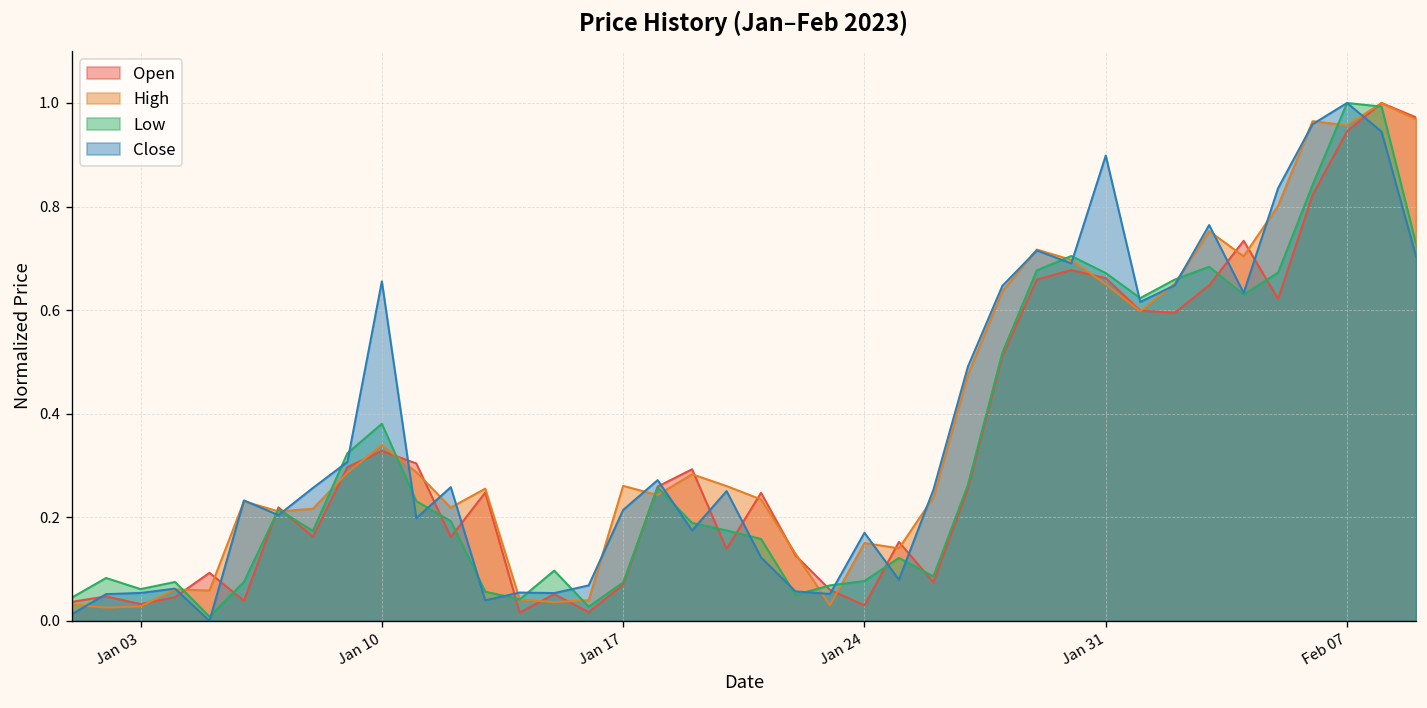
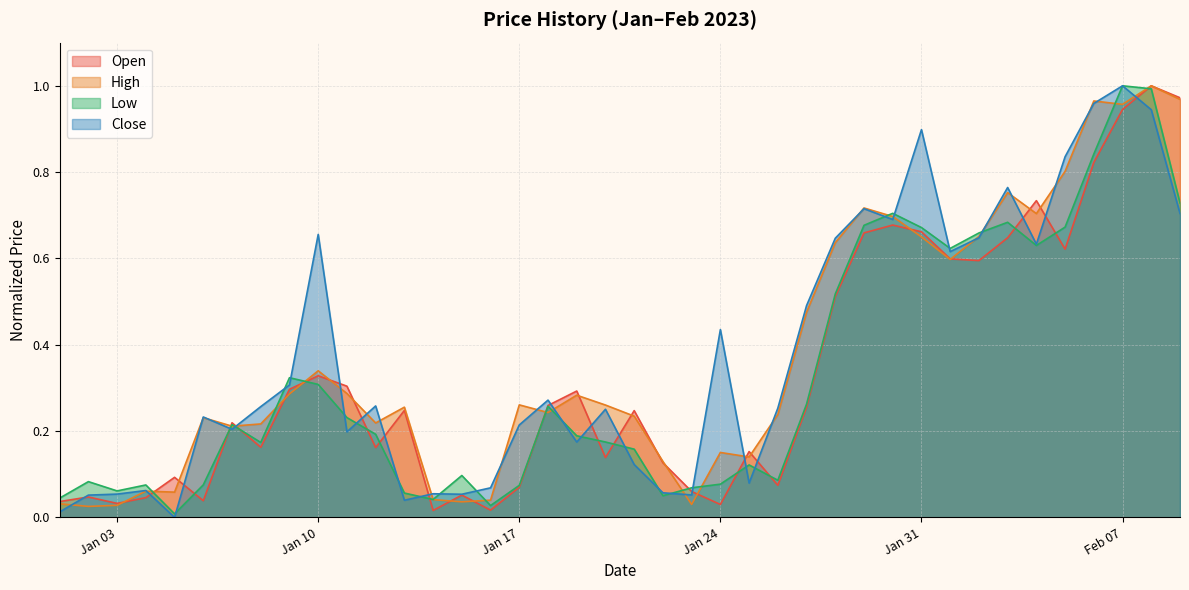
  {
    "Low": {
      "Jan 03": 0.06,
-     "Jan 10": 0.38,
+     "Jan 10": 0.31,
      "Jan 24": 0.08,
      "Jan 31": 0.67
    },
    "Close": {
      "Jan 03": 0.05,
      "Jan 10": 0.66,
      "Jan 17": 0.21,
-     "Jan 24": 0.17,
+     "Jan 24": 0.44,
      "Jan 31": 0.90
    }
  }
